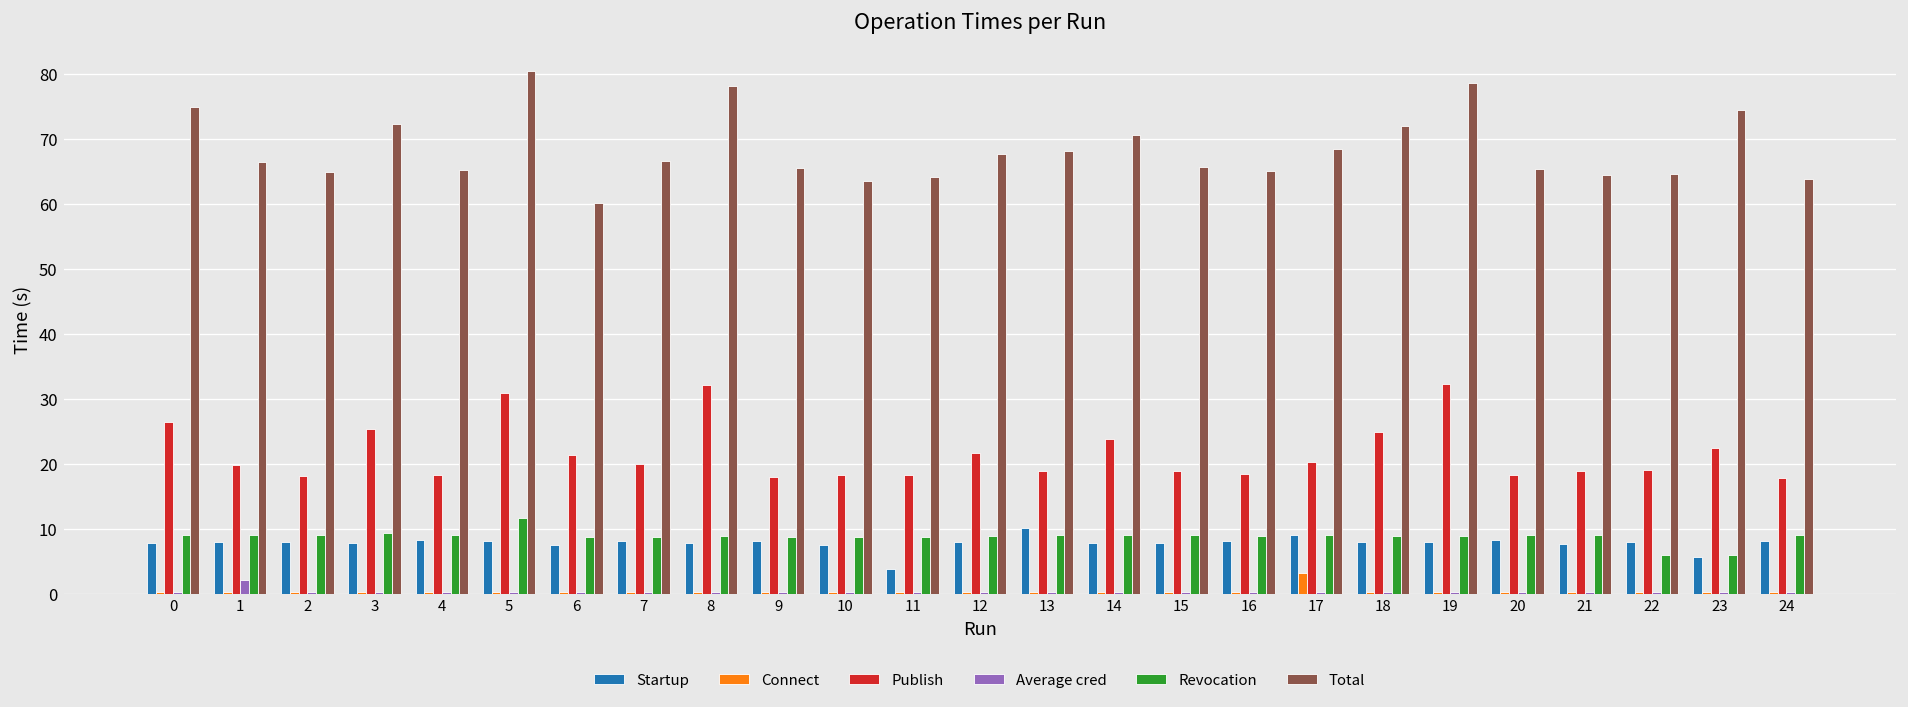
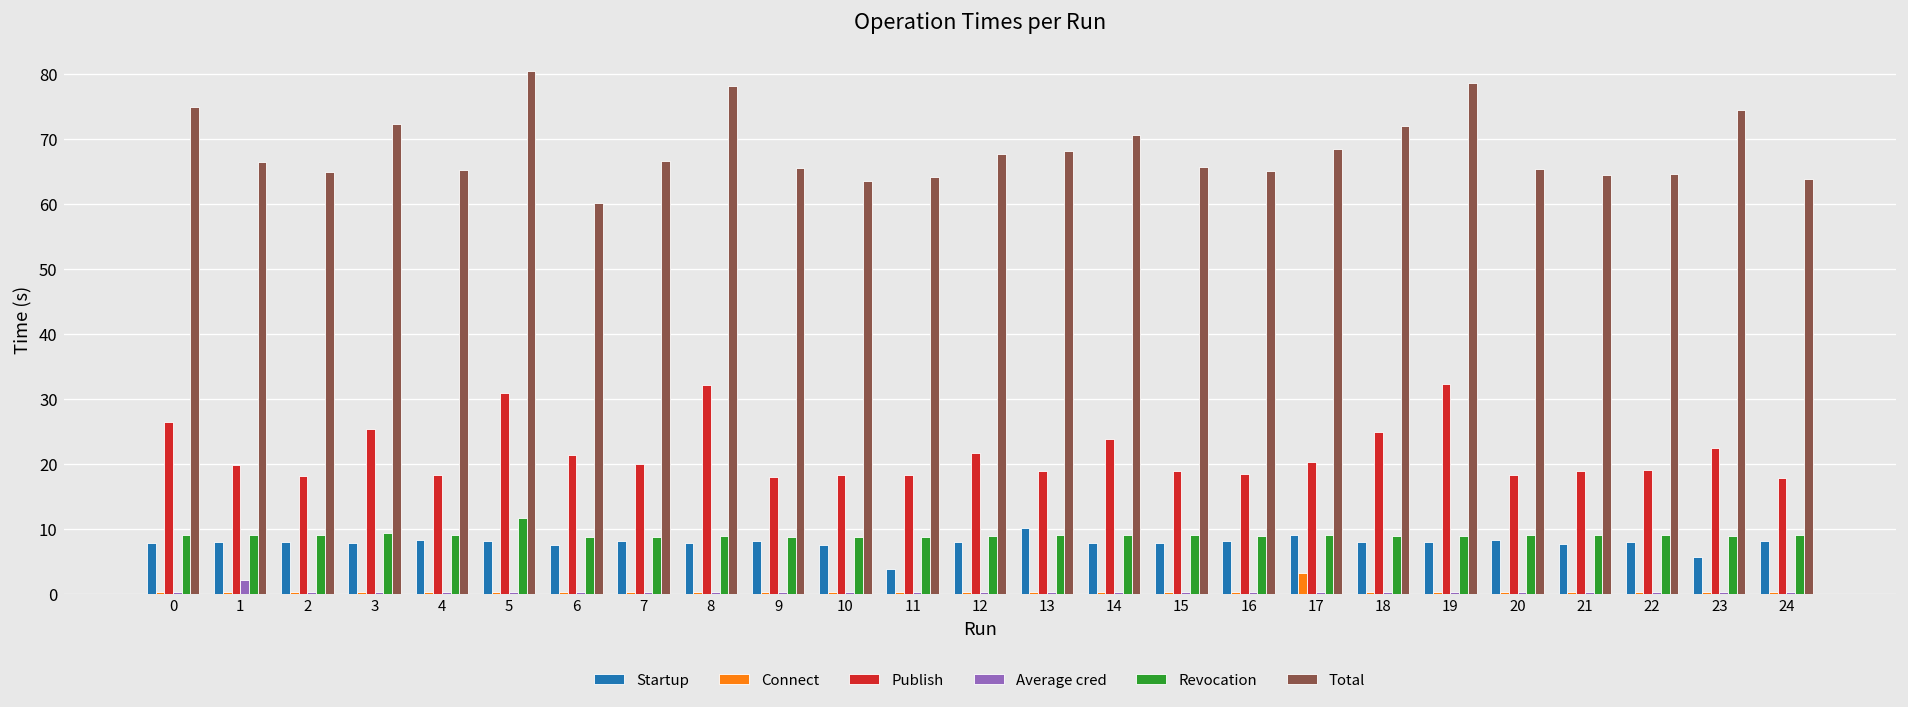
  {
    "Startup": {
      "0": 8,
      "1": 8,
      "2": 8,
      "3": 8,
      "4": 8,
      "5": 8,
      "6": 8,
      "7": 8,
      "8": 8,
      "9": 8,
      "10": 8,
      "11": 4,
      "12": 8,
      "13": 10,
      "14": 8,
      "15": 8,
      "16": 8,
      "17": 9,
      "18": 8,
      "19": 8,
      "20": 8,
      "21": 8,
      "22": 8,
      "23": 6,
      "24": 8
    },
    "Connect": {
      "17": 3
    },
    "Publish": {
      "0": 26,
      "1": 20,
      "2": 18,
      "3": 25,
      "4": 18,
      "5": 31,
      "6": 21,
      "7": 20,
      "8": 32,
      "9": 18,
      "10": 18,
      "11": 18,
      "12": 22,
      "13": 19,
      "14": 24,
      "15": 19,
      "16": 18,
      "17": 20,
      "18": 25,
      "19": 32,
      "20": 18,
      "21": 19,
      "22": 19,
      "23": 22,
      "24": 18
    },
    "Average cred": {
      "1": 2
    },
    "Revocation": {
      "0": 9,
      "1": 9,
      "2": 9,
      "3": 9,
      "4": 9,
      "5": 12,
      "6": 9,
      "7": 9,
      "8": 9,
      "9": 9,
      "10": 9,
      "11": 9,
      "12": 9,
      "13": 9,
      "14": 9,
      "15": 9,
      "16": 9,
      "17": 9,
      "18": 9,
      "19": 9,
      "20": 9,
      "21": 9,
-     "22": 6,
-     "23": 6,
+     "22": 9,
+     "23": 9,
      "24": 9
    },
    "Total": {
      "0": 75,
      "1": 66,
      "2": 65,
      "3": 72,
      "4": 65,
      "5": 80,
      "6": 60,
      "7": 67,
      "8": 78,
      "9": 66,
      "10": 64,
      "11": 64,
      "12": 68,
      "13": 68,
      "14": 71,
      "15": 66,
      "16": 65,
      "17": 68,
      "18": 72,
      "19": 79,
      "20": 65,
      "21": 64,
      "22": 65,
      "23": 75,
      "24": 64
    }
  }
